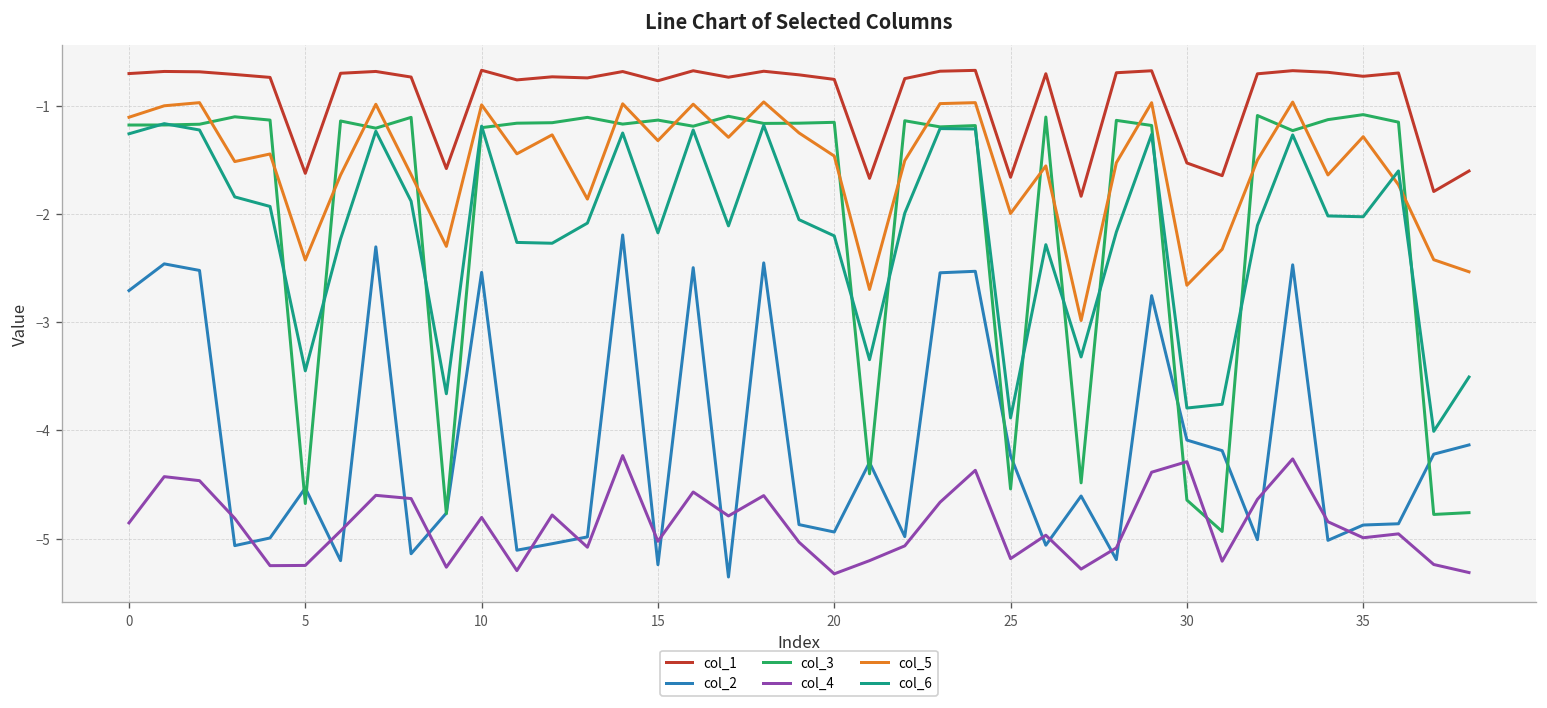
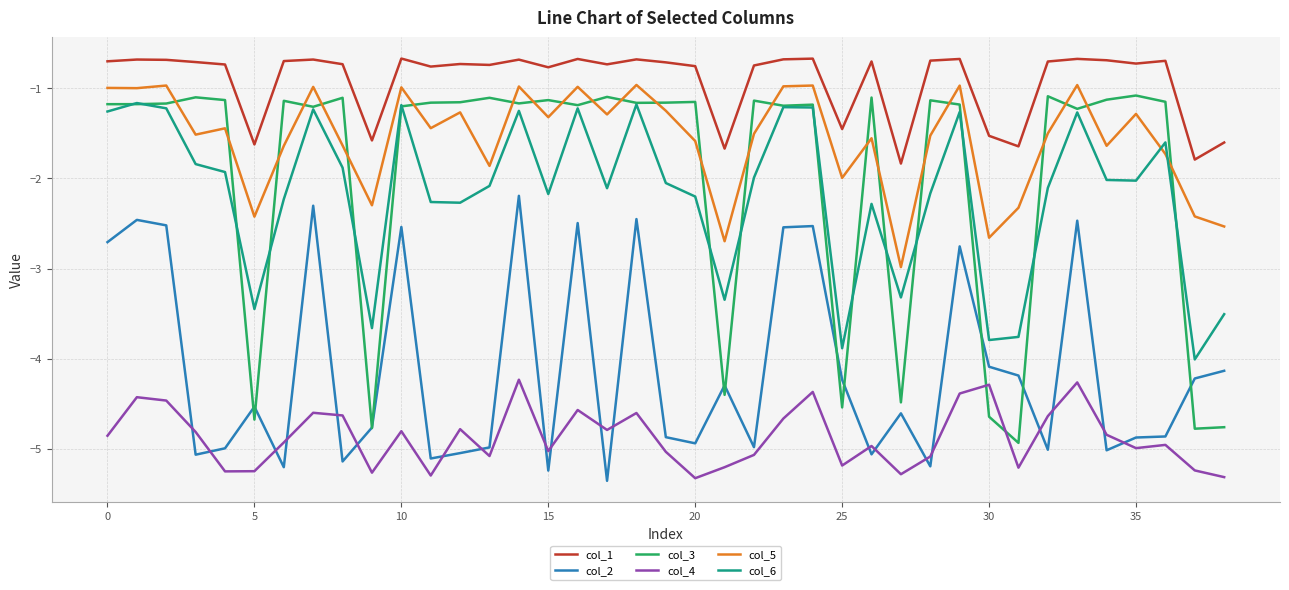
  {
    "col_1": {
      "0": -0.7,
      "5": -1.6,
      "10": -0.7,
      "15": -0.8,
      "20": -0.8,
-     "25": -1.7,
+     "25": -1.5,
      "30": -1.5,
      "35": -0.7
    },
    "col_2": {
      "0": -2.7,
      "5": -4.5,
      "10": -2.5,
      "15": -5.2,
      "20": -4.9,
      "25": -4.2,
      "30": -4.1,
      "35": -4.9
    },
    "col_4": {
      "0": -4.9,
      "5": -5.2,
      "10": -4.8,
      "15": -5.0,
      "20": -5.3,
      "25": -5.2,
      "30": -4.3,
      "35": -5.0
    },
    "col_5": {
-     "0": -1.1,
+     "0": -1.0,
      "5": -2.4,
      "10": -1.0,
      "15": -1.3,
-     "20": -1.5,
+     "20": -1.6,
      "25": -2.0,
      "30": -2.7,
      "35": -1.3
    }
  }
